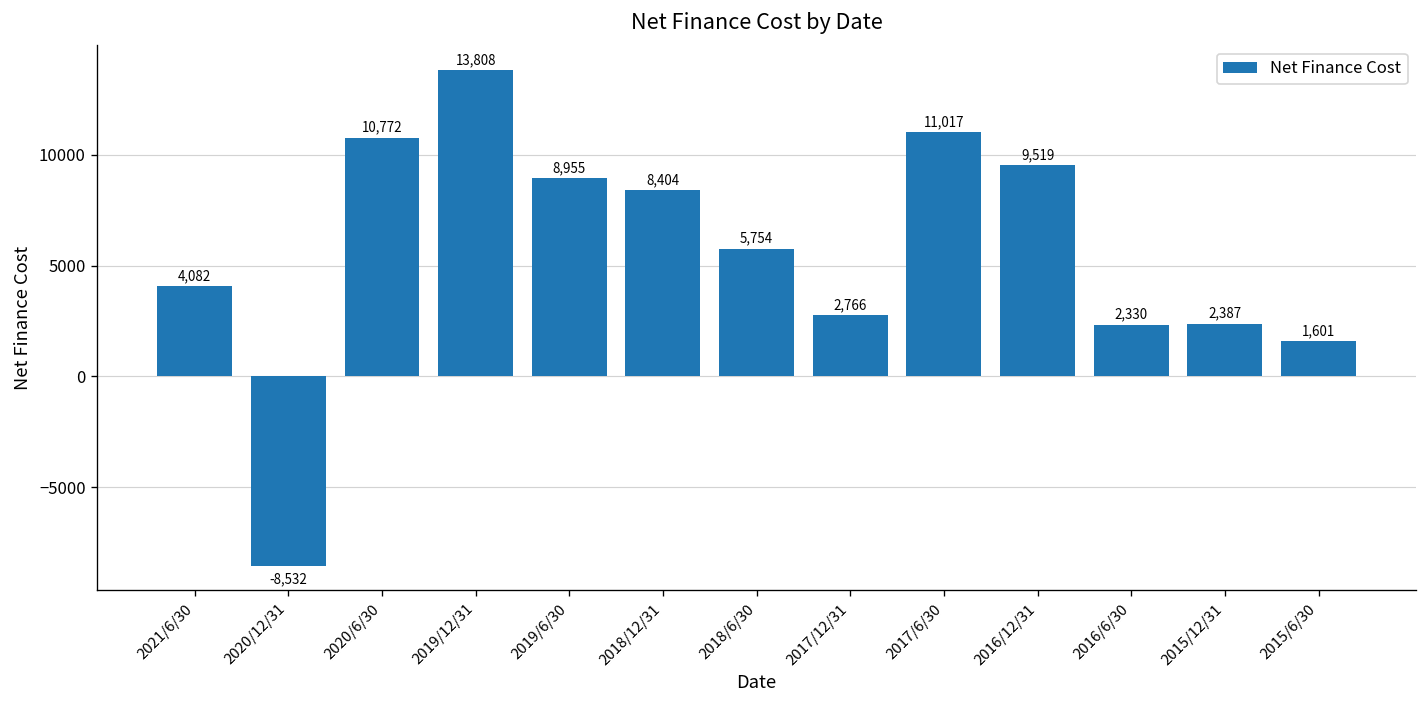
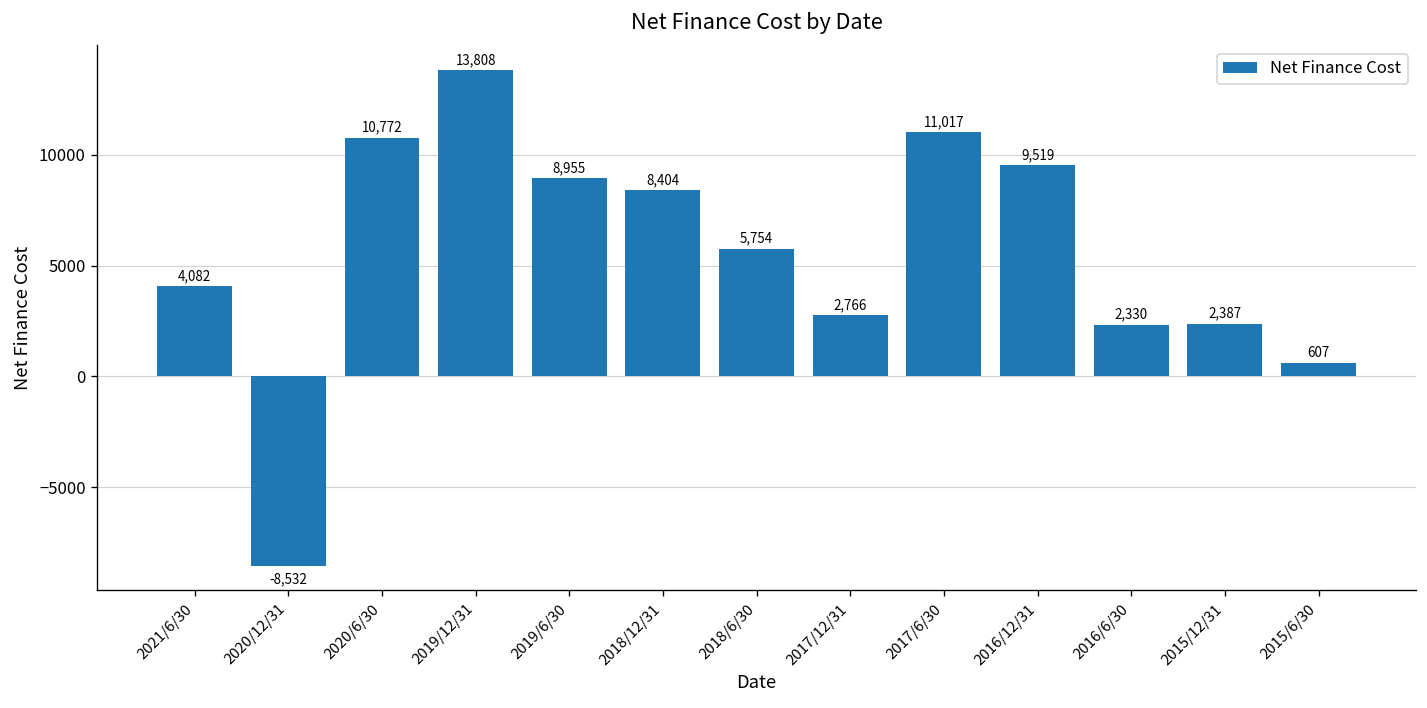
  {
    "2021/6/30": "4,082",
    "2020/12/31": "-8,532",
    "2020/6/30": "10,772",
    "2019/12/31": "13,808",
    "2019/6/30": "8,955",
    "2018/12/31": "8,404",
    "2018/6/30": "5,754",
    "2017/12/31": "2,766",
    "2017/6/30": "11,017",
    "2016/12/31": "9,519",
    "2016/6/30": "2,330",
    "2015/12/31": "2,387",
-   "2015/6/30": "1,601"
+   "2015/6/30": "607"
  }
